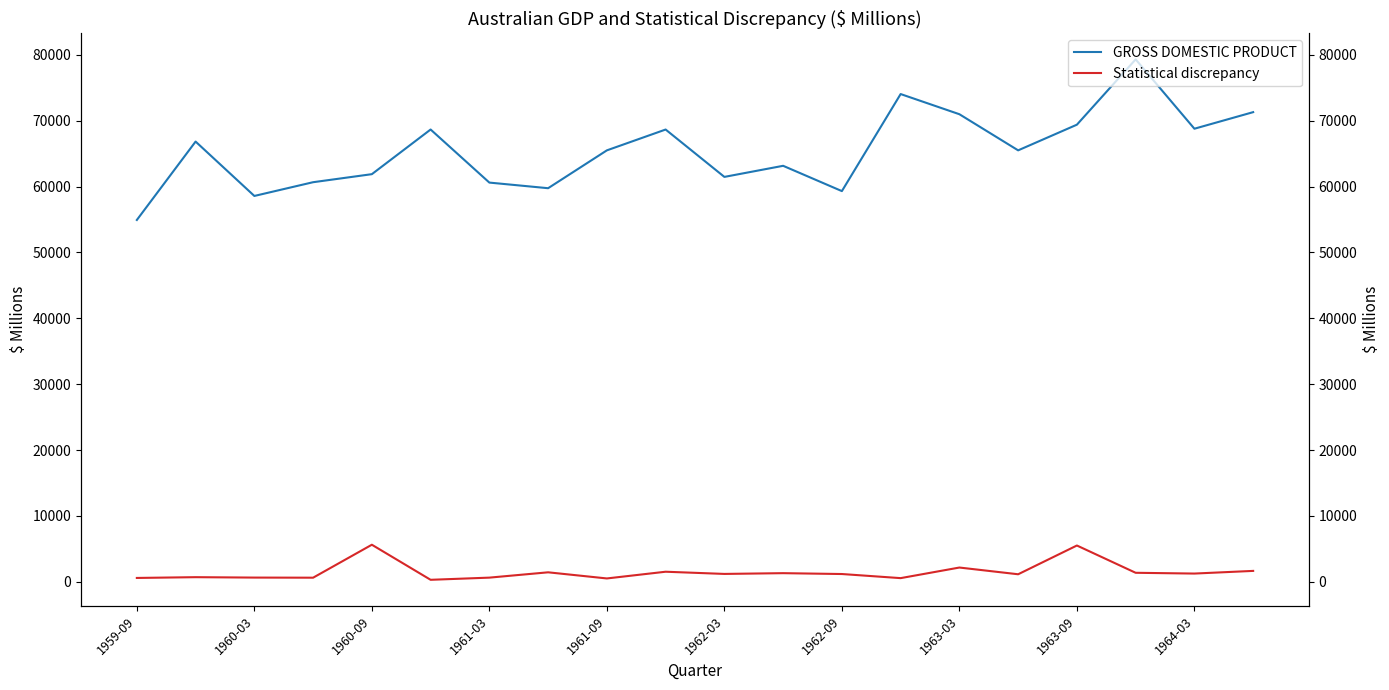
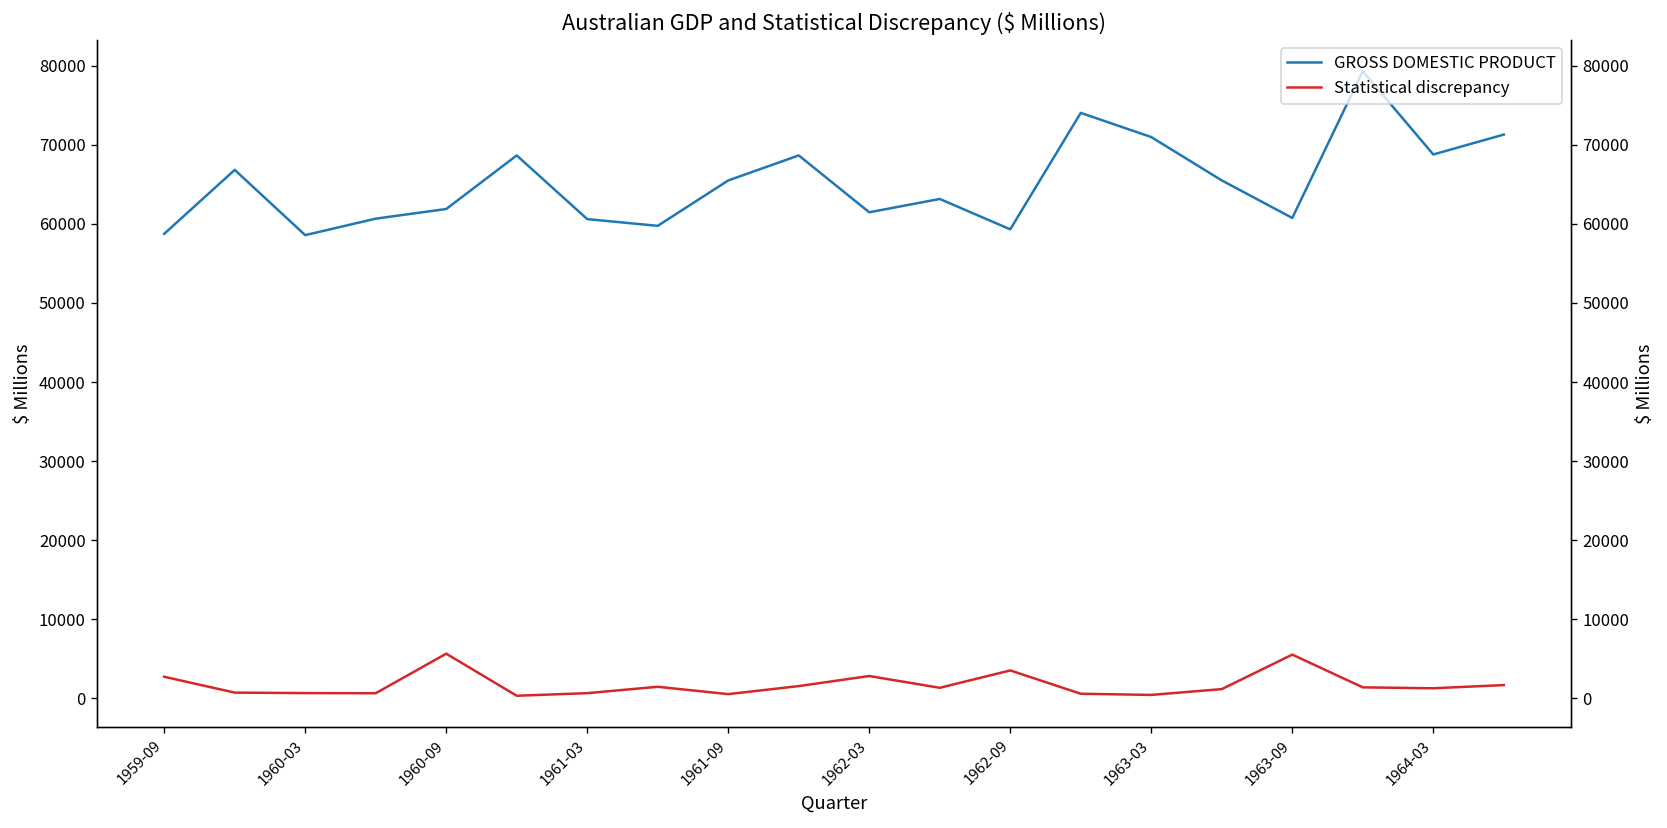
  {
    "GROSS DOMESTIC PRODUCT": {
-     "1959-09": 55000,
+     "1959-09": 59000,
      "1960-03": 59000,
      "1960-09": 62000,
      "1961-03": 61000,
      "1961-09": 66000,
      "1962-03": 61000,
      "1962-09": 59000,
      "1963-03": 71000,
-     "1963-09": 69000,
+     "1963-09": 61000,
      "1964-03": 69000
    },
    "Statistical discrepancy": {
-     "1959-09": 1000,
+     "1959-09": 3000,
      "1960-03": 1000,
      "1960-09": 6000,
      "1961-03": 1000,
      "1961-09": 1000,
-     "1962-03": 1000,
-     "1962-09": 1000,
-     "1963-03": 2000,
+     "1962-03": 3000,
+     "1962-09": 4000,
+     "1963-03": 0,
      "1963-09": 6000,
      "1964-03": 1000
    }
  }
